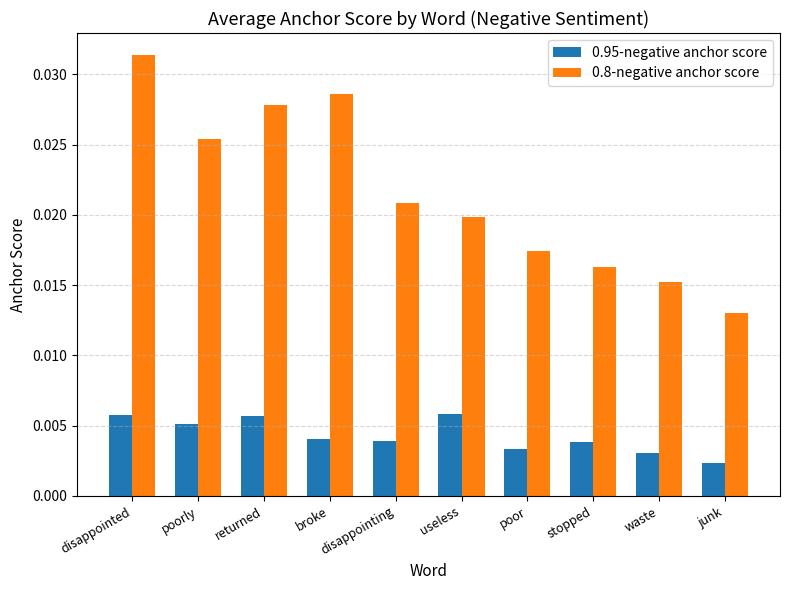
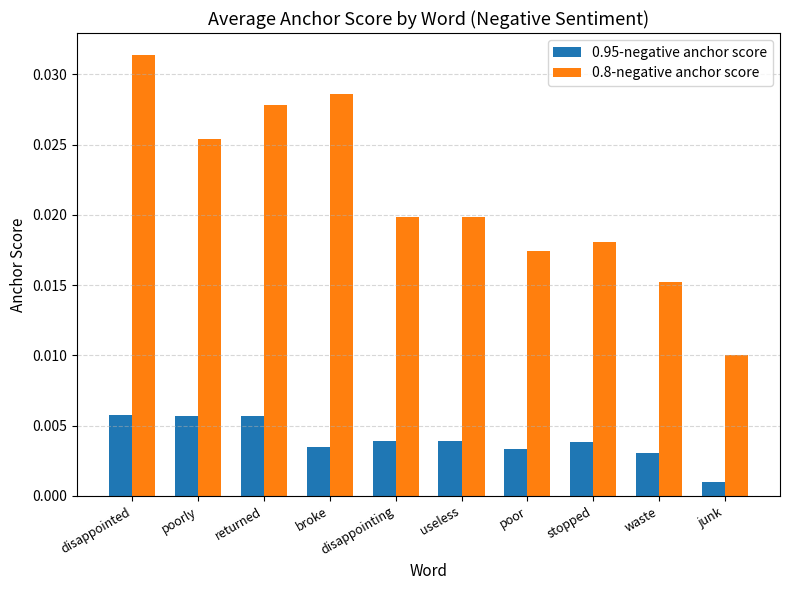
  {
    "0.95-negative anchor score": {
      "disappointed": 0.0058,
-     "poorly": 0.0051,
+     "poorly": 0.0057,
      "returned": 0.0057,
-     "broke": 0.0041,
+     "broke": 0.0035,
      "disappointing": 0.0039,
-     "useless": 0.0058,
+     "useless": 0.0039,
      "poor": 0.0034,
      "stopped": 0.0038,
      "waste": 0.0031,
-     "junk": 0.0023
+     "junk": 0.0010
    },
    "0.8-negative anchor score": {
      "disappointed": 0.0314,
      "poorly": 0.0254,
      "returned": 0.0278,
      "broke": 0.0286,
-     "disappointing": 0.0208,
+     "disappointing": 0.0198,
      "useless": 0.0198,
      "poor": 0.0175,
-     "stopped": 0.0163,
+     "stopped": 0.0181,
      "waste": 0.0152,
-     "junk": 0.0130
+     "junk": 0.0100
    }
  }
